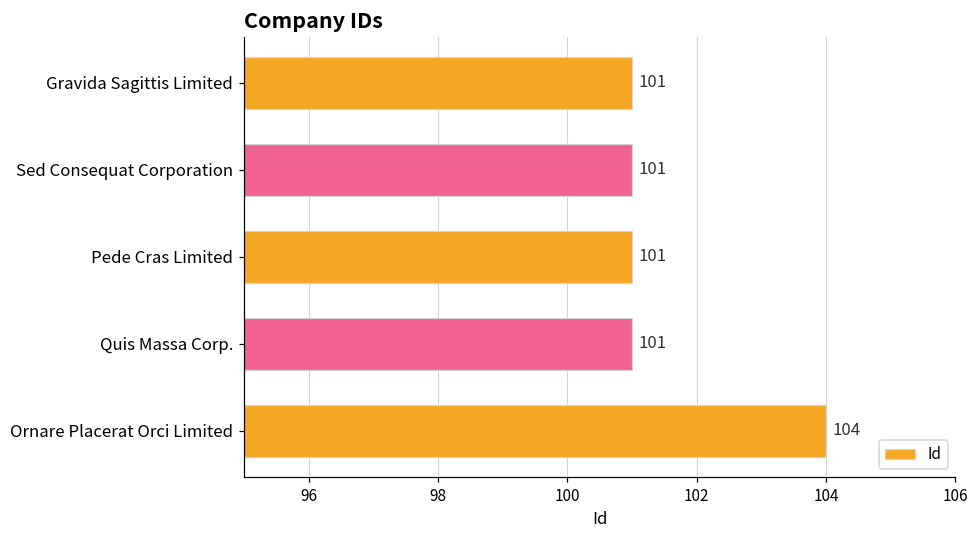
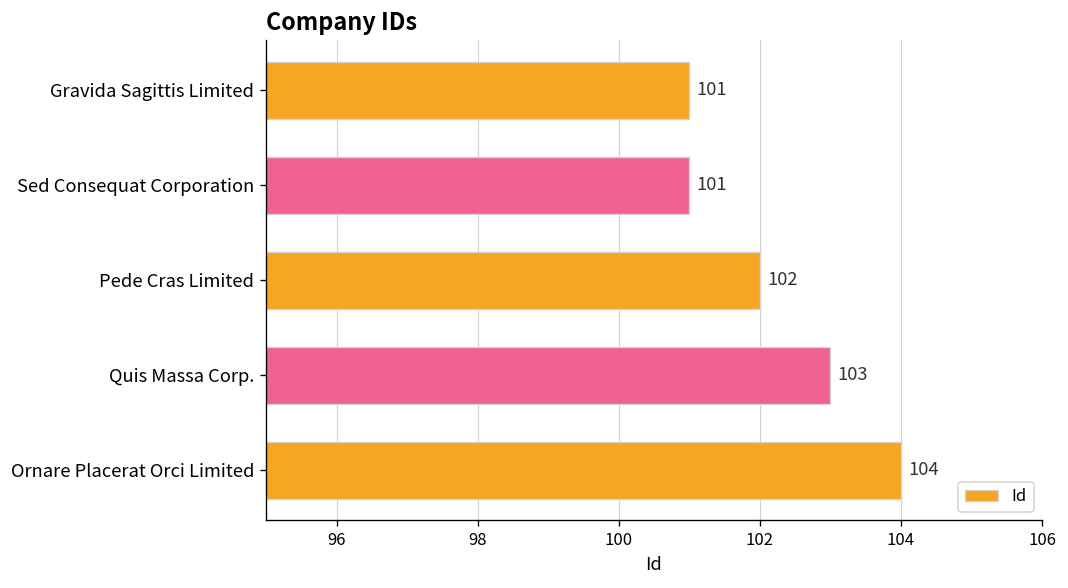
  {
    "Gravida Sagittis Limited": 101,
    "Sed Consequat Corporation": 101,
-   "Pede Cras Limited": 101,
-   "Quis Massa Corp.": 101,
+   "Pede Cras Limited": 102,
+   "Quis Massa Corp.": 103,
    "Ornare Placerat Orci Limited": 104
  }
